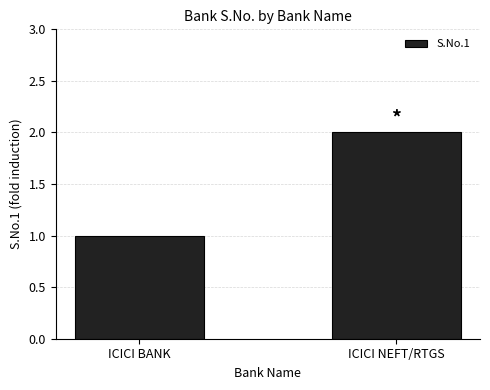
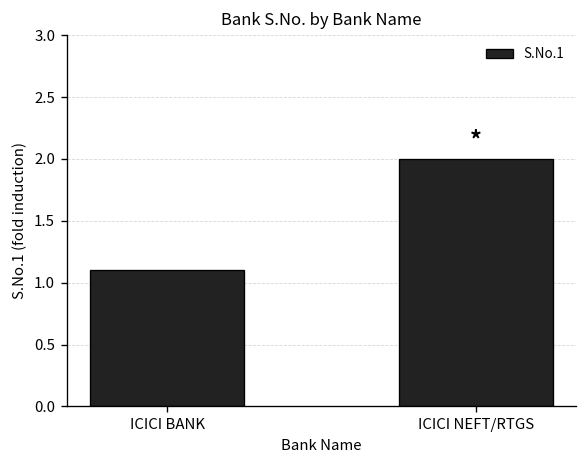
  {
-   "ICICI BANK": 1.0,
+   "ICICI BANK": 1.1,
    "ICICI NEFT/RTGS": 2.0
  }
